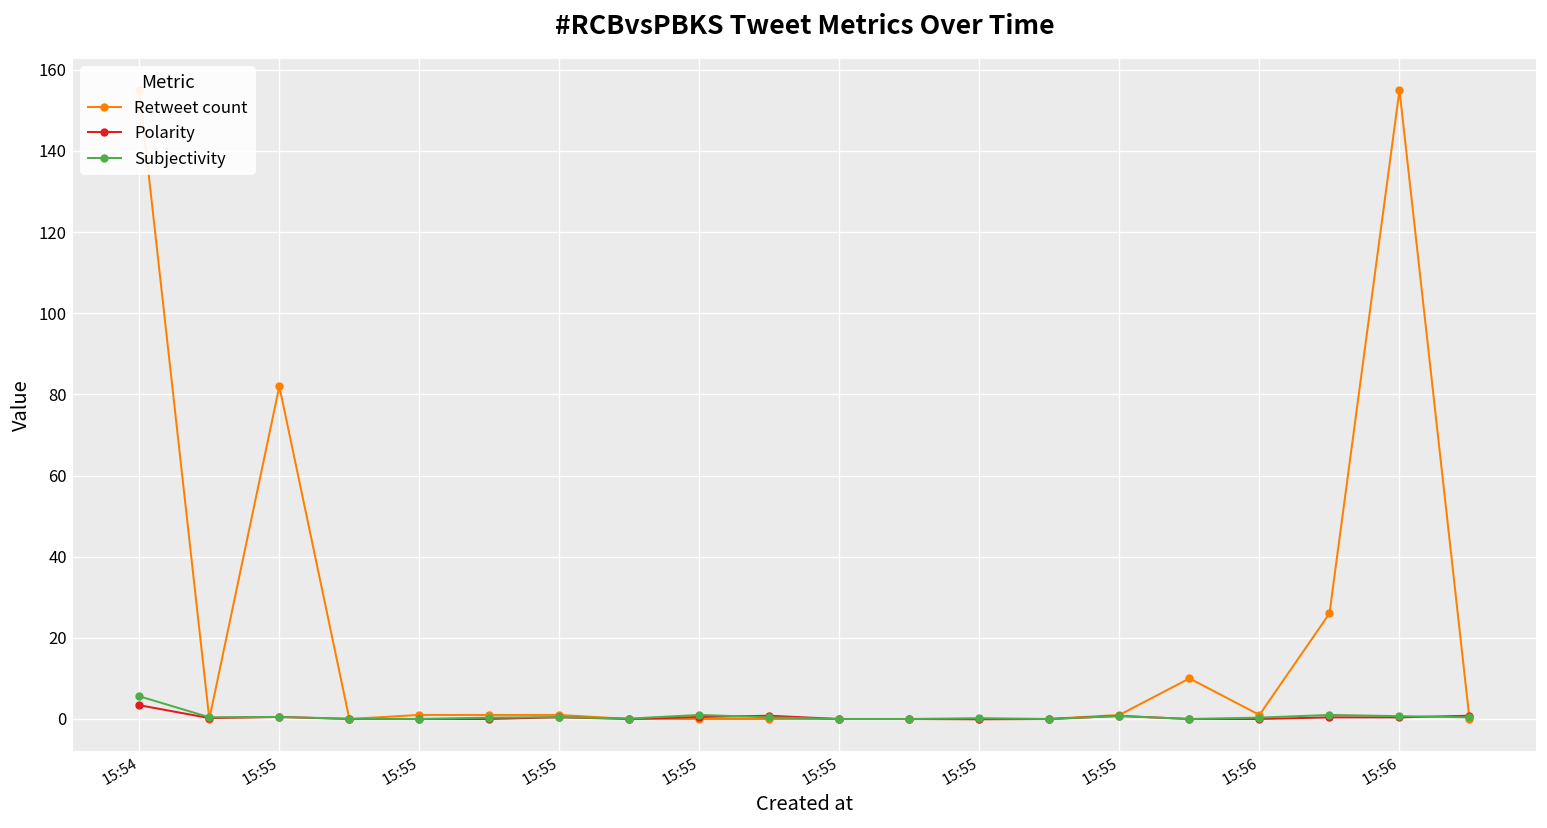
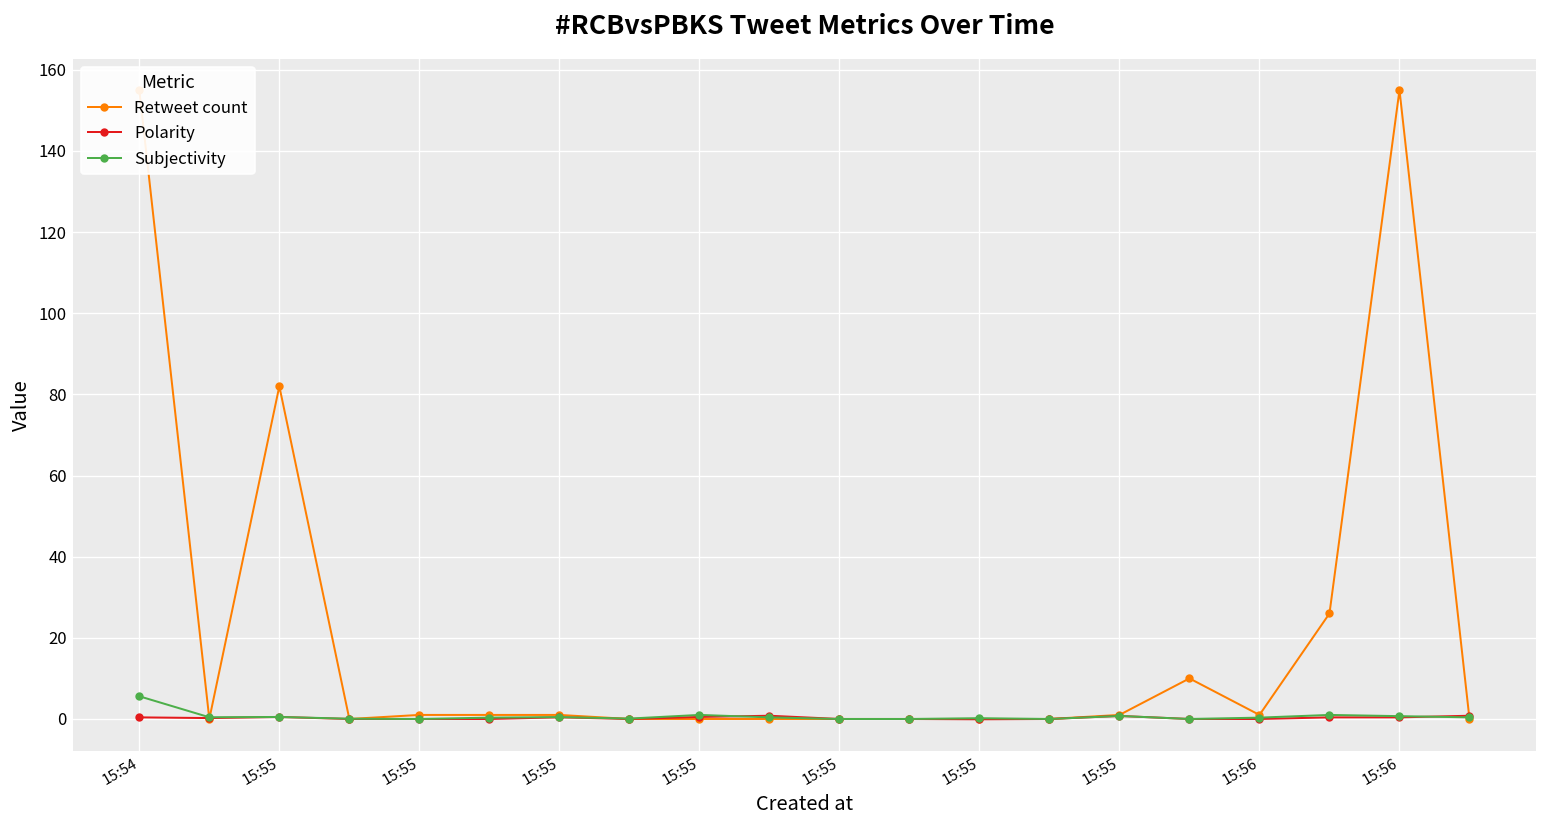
  {
    "Polarity": {
-     "15:54": 3
+     "15:54": 0
    },
    "Subjectivity": {
      "15:54": 6
    }
  }
